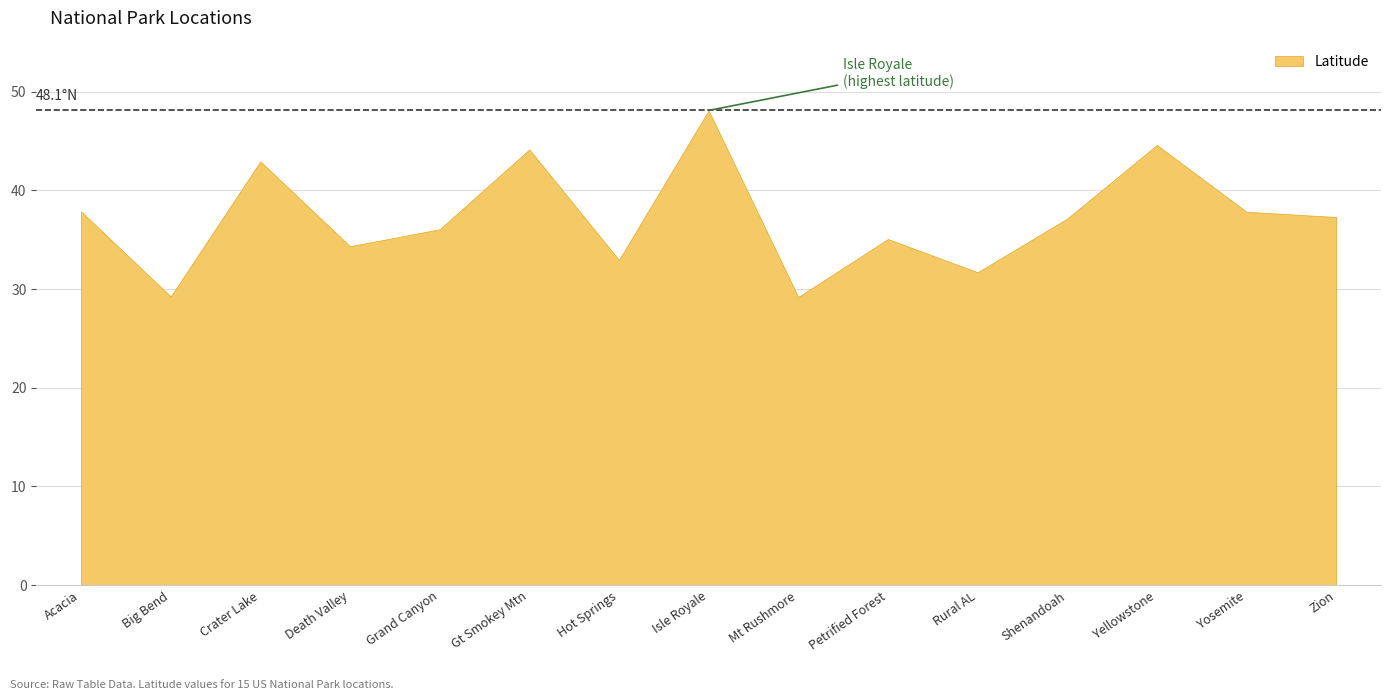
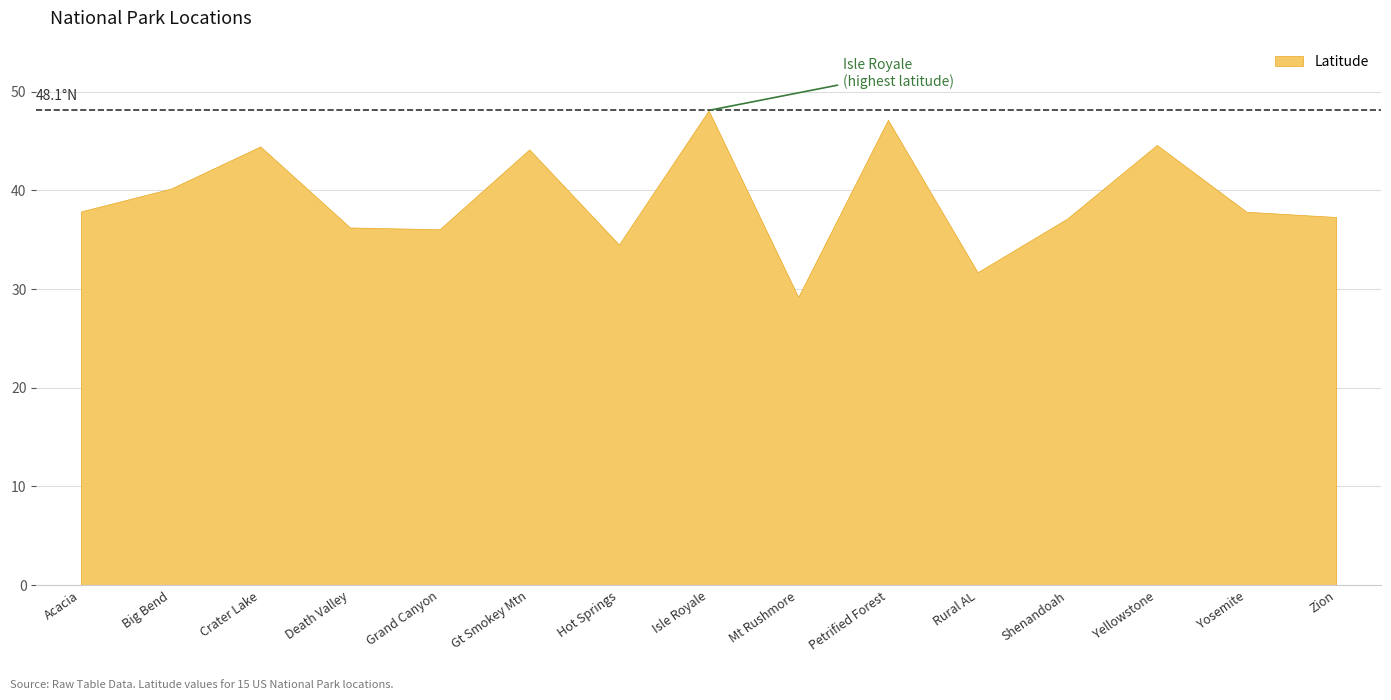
  {
    "Acacia": 38,
-   "Big Bend": 29,
-   "Crater Lake": 43,
-   "Death Valley": 34,
+   "Big Bend": 40,
+   "Crater Lake": 44,
+   "Death Valley": 36,
    "Grand Canyon": 36,
    "Gt Smokey Mtn": 44,
-   "Hot Springs": 33,
+   "Hot Springs": 35,
    "Isle Royale": 48,
    "Mt Rushmore": 29,
-   "Petrified Forest": 35,
+   "Petrified Forest": 47,
    "Rural AL": 32,
    "Shenandoah": 37,
    "Yellowstone": 45,
    "Yosemite": 38,
    "Zion": 37
  }
